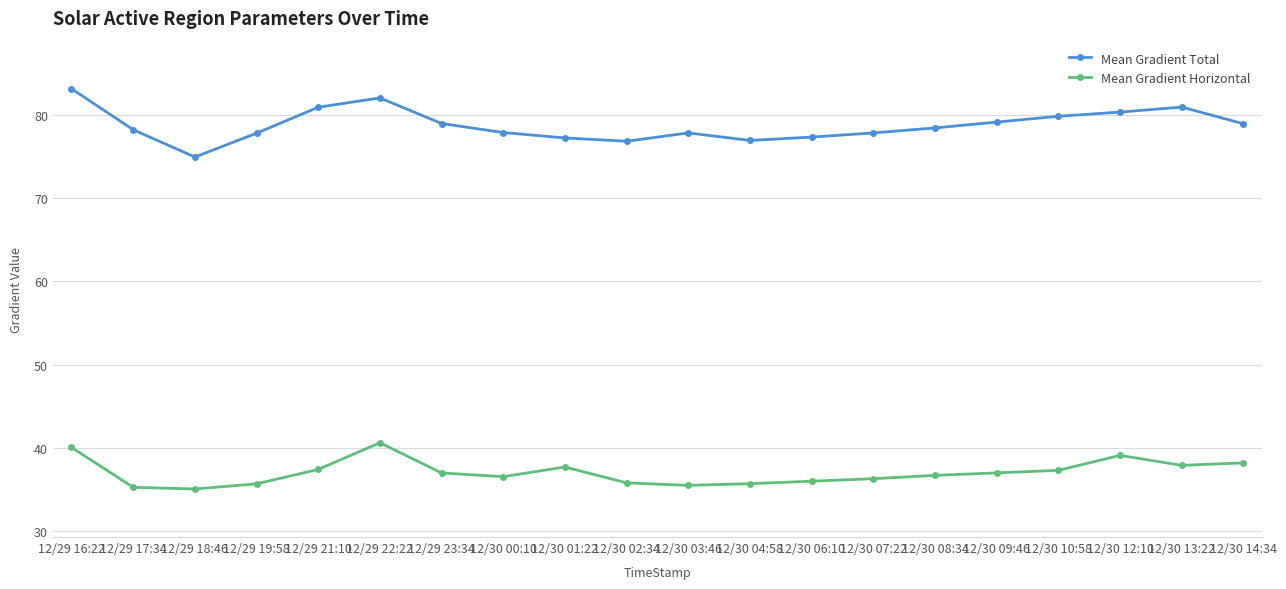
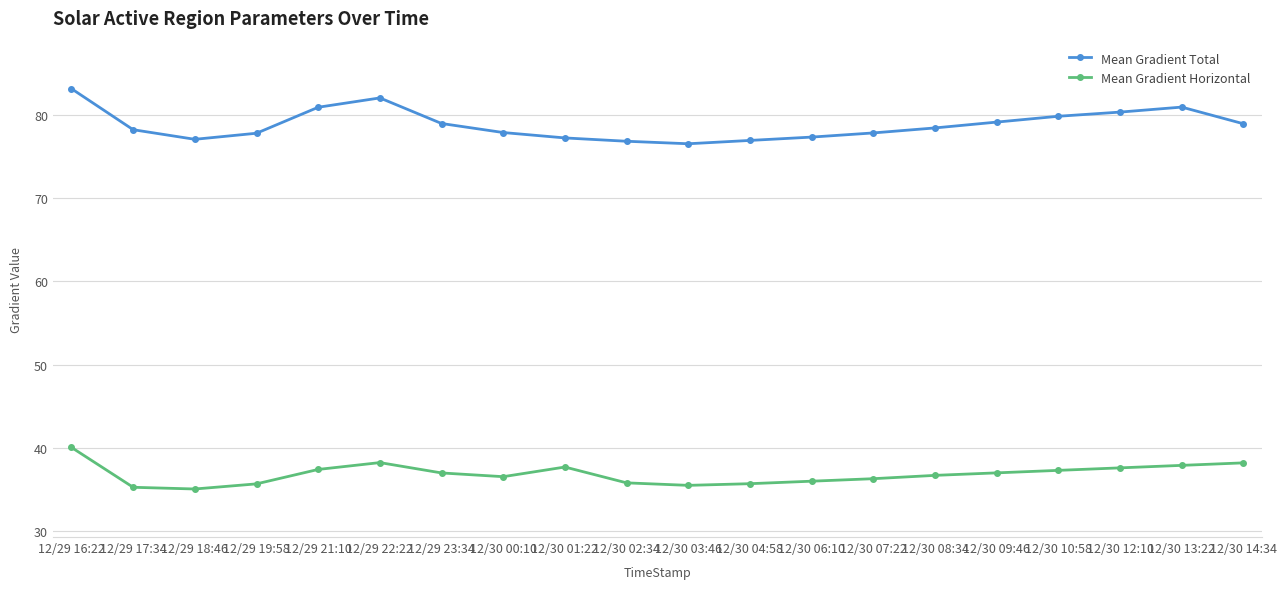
  {
    "Mean Gradient Total": {
      "12/29 16:22": 83,
      "12/29 17:34": 78,
-     "12/29 18:46": 75,
+     "12/29 18:46": 77,
      "12/29 19:58": 78,
      "12/29 21:10": 81,
      "12/29 22:22": 82,
      "12/29 23:34": 79,
      "12/30 00:10": 78,
      "12/30 01:22": 77,
      "12/30 02:34": 77,
-     "12/30 03:46": 78,
+     "12/30 03:46": 77,
      "12/30 04:58": 77,
      "12/30 06:10": 77,
      "12/30 07:22": 78,
      "12/30 08:34": 78,
      "12/30 09:46": 79,
      "12/30 10:58": 80,
      "12/30 12:10": 80,
      "12/30 13:22": 81,
      "12/30 14:34": 79
    },
    "Mean Gradient Horizontal": {
      "12/29 16:22": 40,
      "12/29 17:34": 35,
      "12/29 18:46": 35,
      "12/29 19:58": 36,
      "12/29 21:10": 37,
-     "12/29 22:22": 41,
+     "12/29 22:22": 38,
      "12/29 23:34": 37,
      "12/30 00:10": 37,
      "12/30 01:22": 38,
      "12/30 02:34": 36,
      "12/30 03:46": 36,
      "12/30 04:58": 36,
      "12/30 06:10": 36,
      "12/30 07:22": 36,
      "12/30 08:34": 37,
      "12/30 09:46": 37,
      "12/30 10:58": 37,
-     "12/30 12:10": 39,
+     "12/30 12:10": 38,
      "12/30 13:22": 38,
      "12/30 14:34": 38
    }
  }
